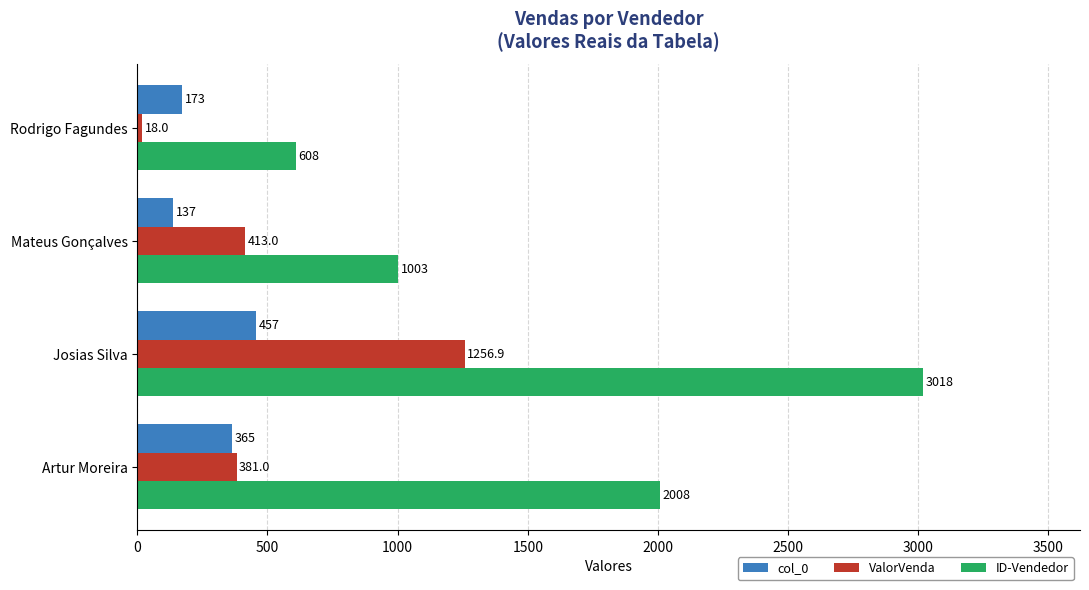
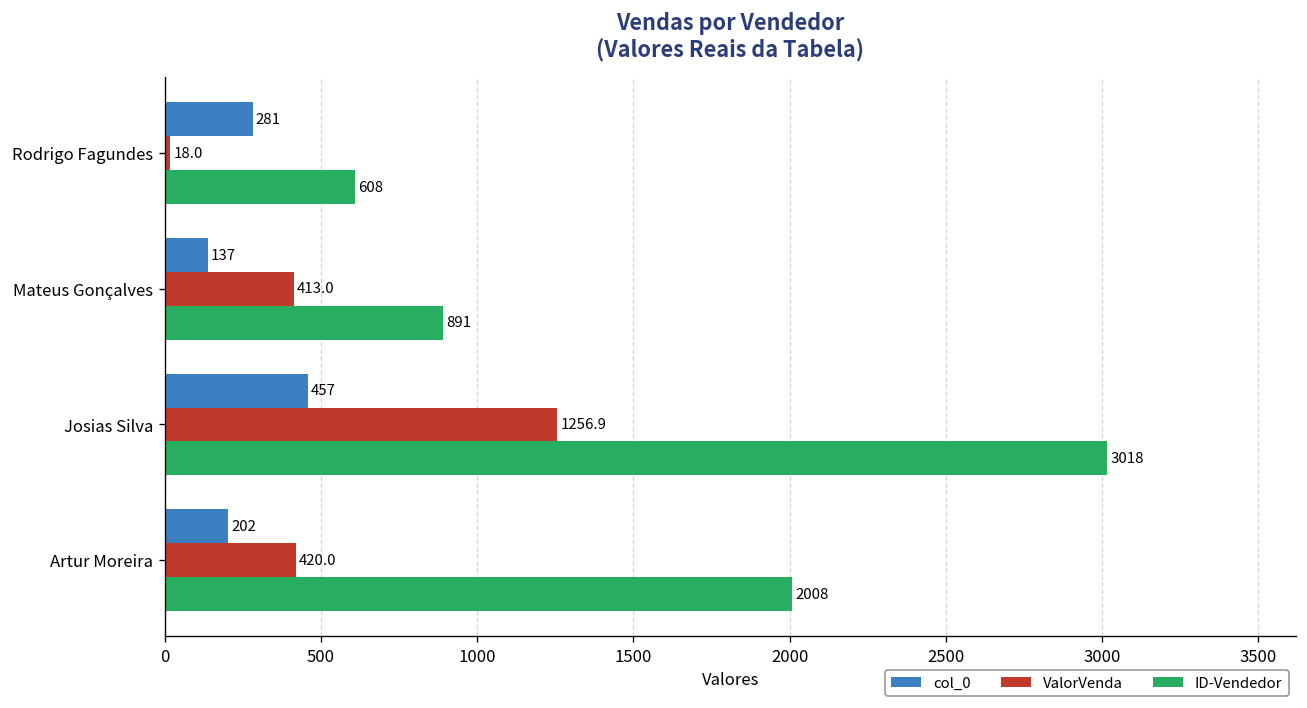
  {
    "col_0": {
-     "Rodrigo Fagundes": 173,
+     "Rodrigo Fagundes": 281,
      "Mateus Gonçalves": 137,
      "Josias Silva": 457,
-     "Artur Moreira": 365
+     "Artur Moreira": 202
    },
    "ValorVenda": {
      "Rodrigo Fagundes": 18.0,
      "Mateus Gonçalves": 413.0,
      "Josias Silva": 1256.9,
-     "Artur Moreira": 381.0
+     "Artur Moreira": 420.0
    },
    "ID-Vendedor": {
      "Rodrigo Fagundes": 608,
-     "Mateus Gonçalves": 1003,
+     "Mateus Gonçalves": 891,
      "Josias Silva": 3018,
      "Artur Moreira": 2008
    }
  }
